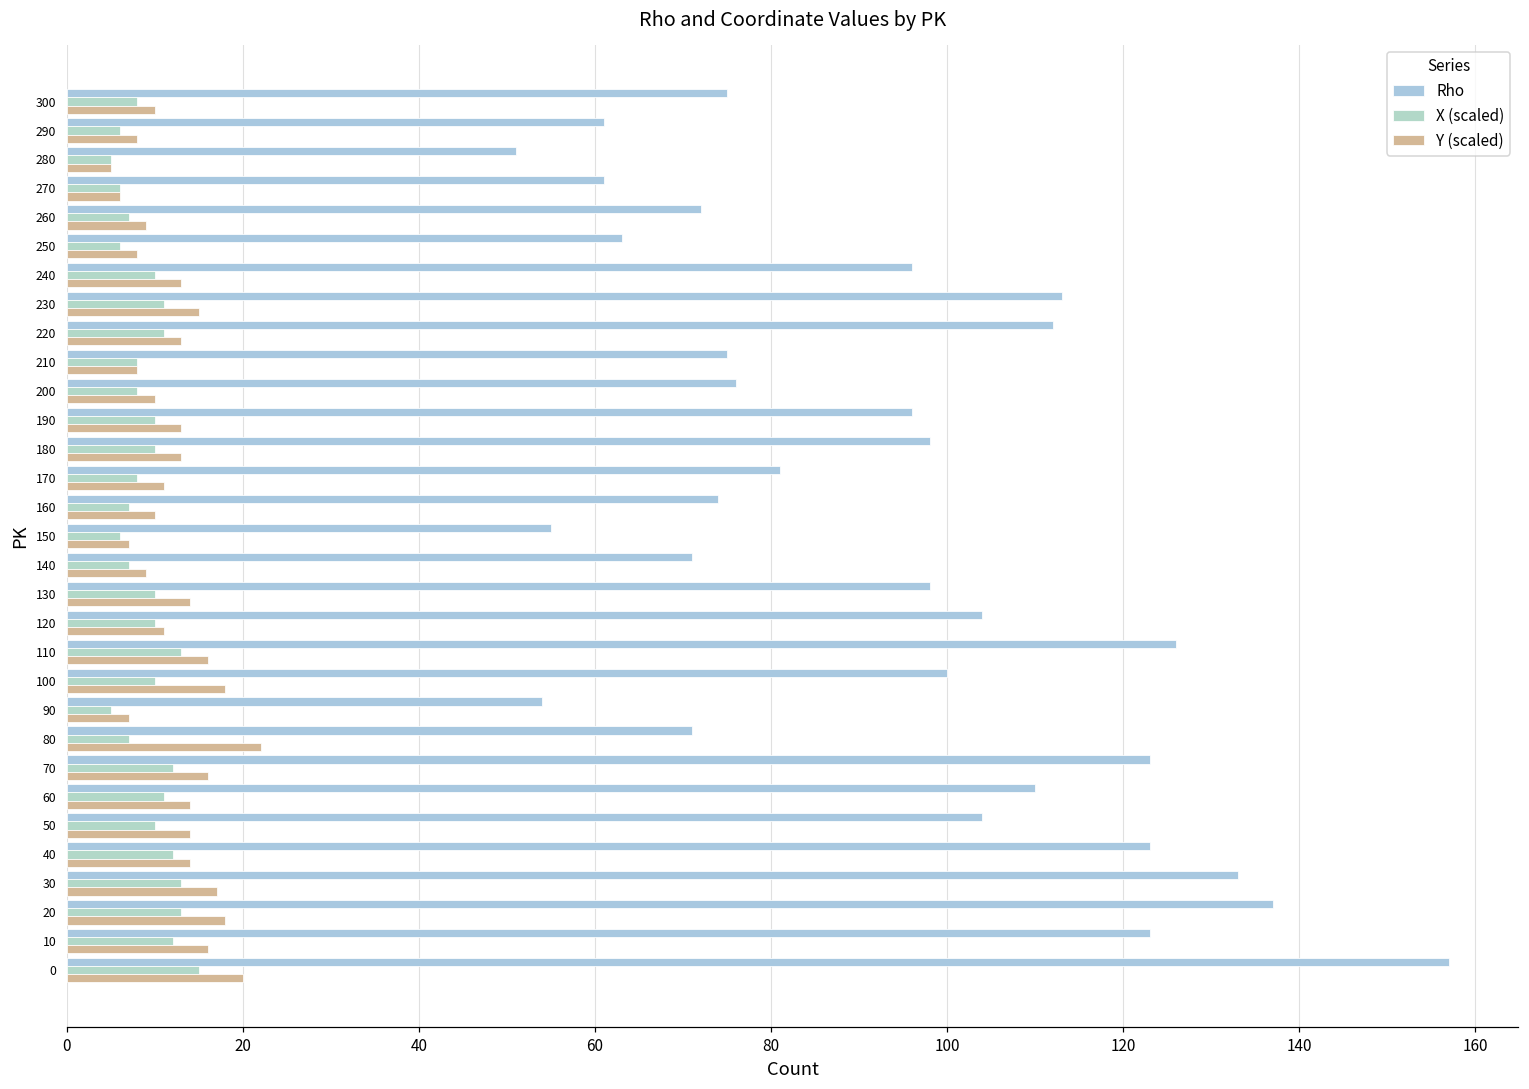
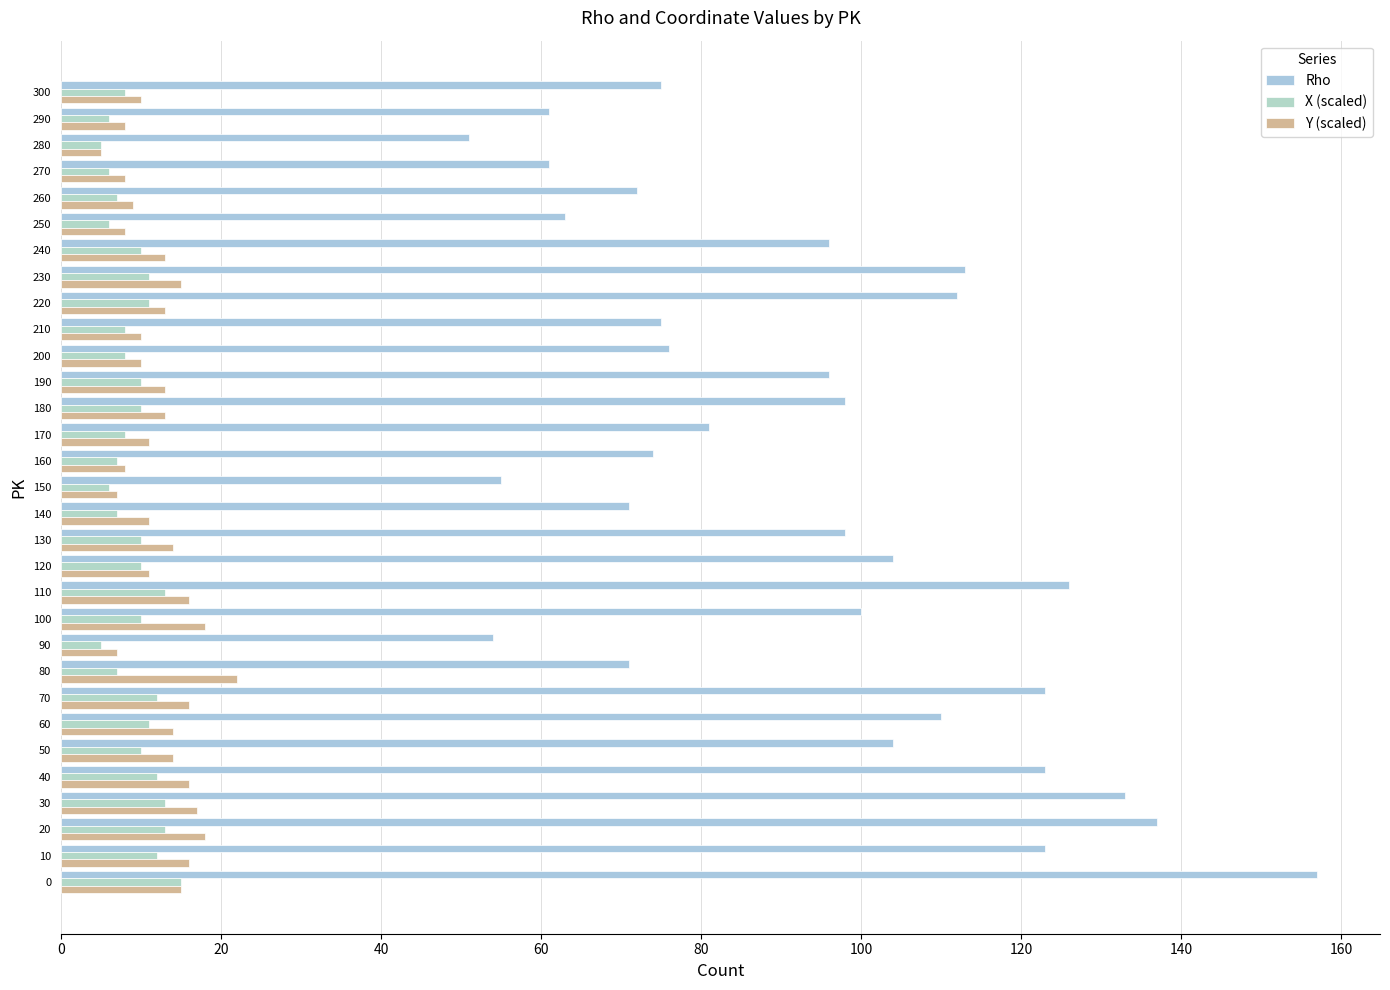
  {
    "Y (scaled)": {
      "300": 10,
      "290": 8,
      "280": 5,
-     "270": 6,
+     "270": 8,
      "260": 9,
      "250": 8,
      "240": 13,
      "230": 15,
      "220": 13,
-     "210": 8,
+     "210": 10,
      "200": 10,
      "190": 13,
      "180": 13,
      "170": 11,
-     "160": 10,
+     "160": 8,
      "150": 7,
-     "140": 9,
+     "140": 11,
      "130": 14,
      "120": 11,
      "110": 16,
      "100": 18,
      "90": 7,
      "80": 22,
      "70": 16,
      "60": 14,
      "50": 14,
-     "40": 14,
+     "40": 16,
      "30": 17,
      "20": 18,
      "10": 16,
-     "0": 20
+     "0": 15
    }
  }
